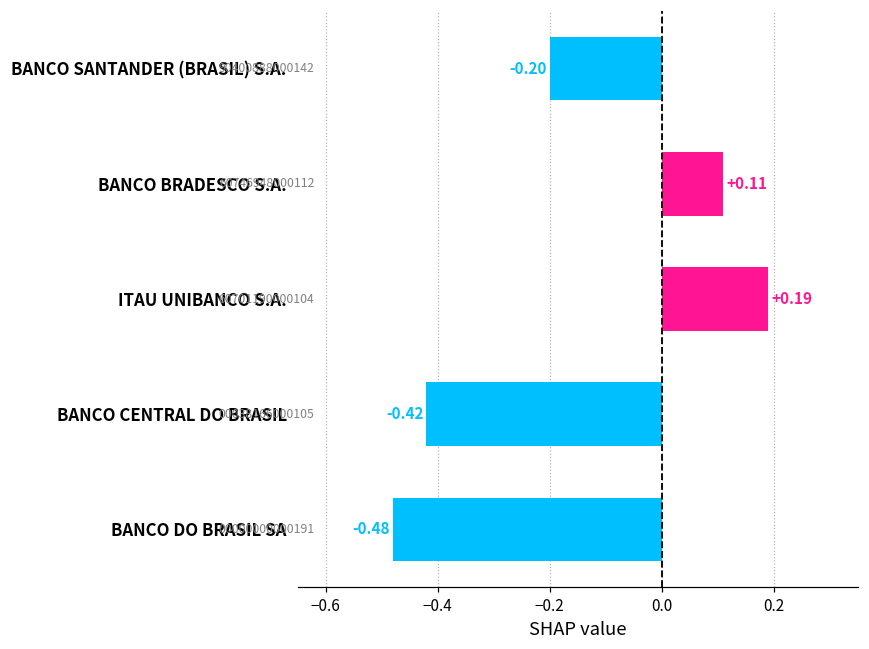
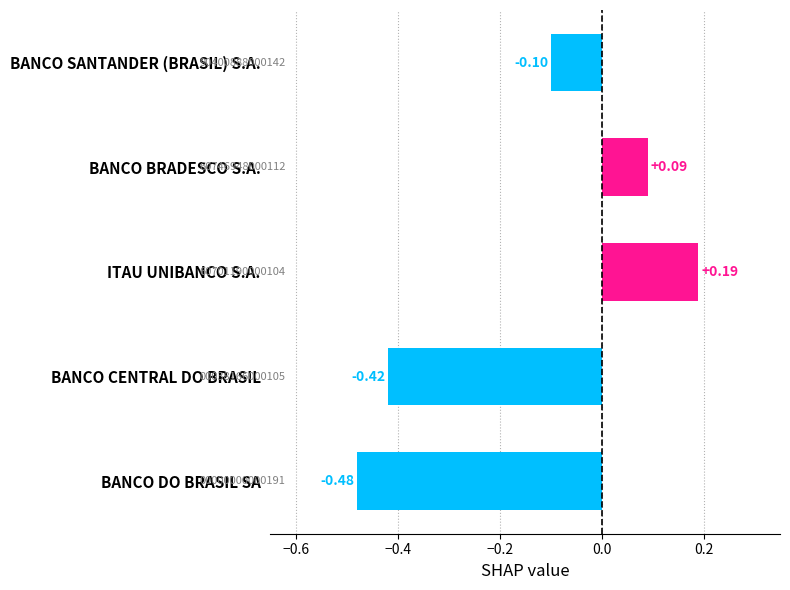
  {
-   "BANCO SANTANDER (BRASIL) S.A.": "-0.20",
-   "BANCO BRADESCO S.A.": "+0.11",
+   "BANCO SANTANDER (BRASIL) S.A.": "-0.10",
+   "BANCO BRADESCO S.A.": "+0.09",
    "ITAU UNIBANCO S.A.": "+0.19",
    "BANCO CENTRAL DO BRASIL": "-0.42",
    "BANCO DO BRASIL SA": "-0.48"
  }
